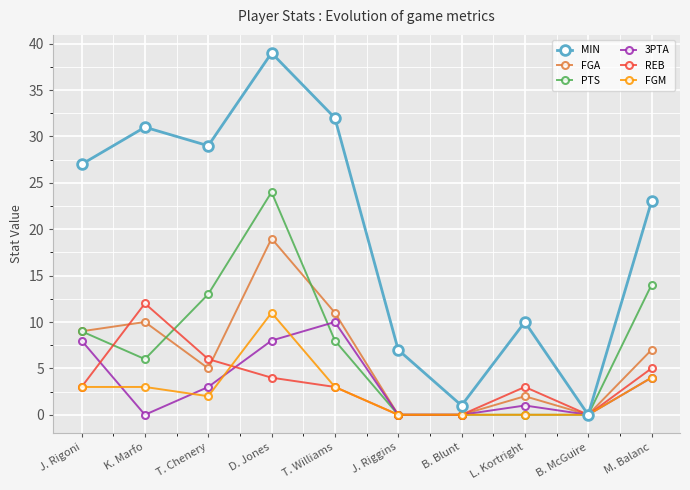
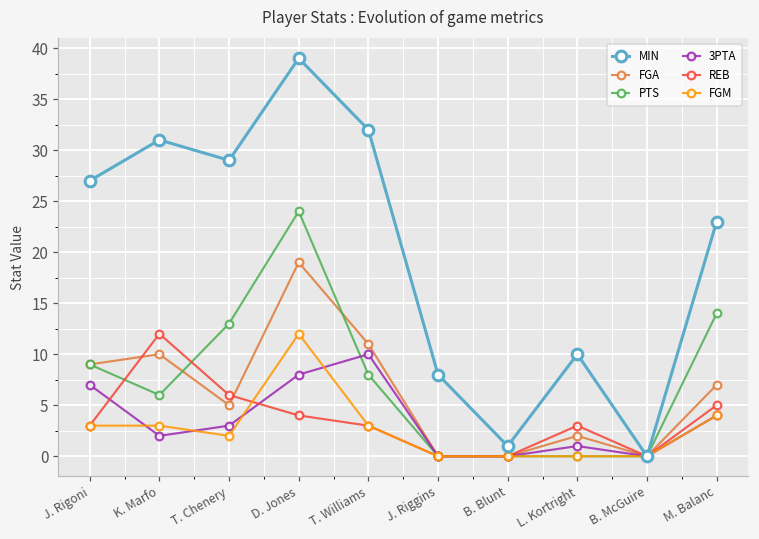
  {
    "MIN": {
      "J. Rigoni": 27,
      "K. Marfo": 31,
      "T. Chenery": 29,
      "D. Jones": 39,
      "T. Williams": 32,
-     "J. Riggins": 7,
+     "J. Riggins": 8,
      "B. Blunt": 1,
      "L. Kortright": 10,
      "M. Balanc": 23
    },
    "PTS": {
      "K. Marfo": 6,
      "T. Chenery": 13,
      "D. Jones": 24,
      "T. Williams": 8,
      "M. Balanc": 14
    },
    "3PTA": {
-     "J. Rigoni": 8,
-     "K. Marfo": 0,
+     "J. Rigoni": 7,
+     "K. Marfo": 2,
      "T. Chenery": 3,
      "D. Jones": 8,
      "T. Williams": 10,
      "L. Kortright": 1
    },
    "FGM": {
      "K. Marfo": 3,
      "T. Chenery": 2,
-     "D. Jones": 11
+     "D. Jones": 12
    }
  }
